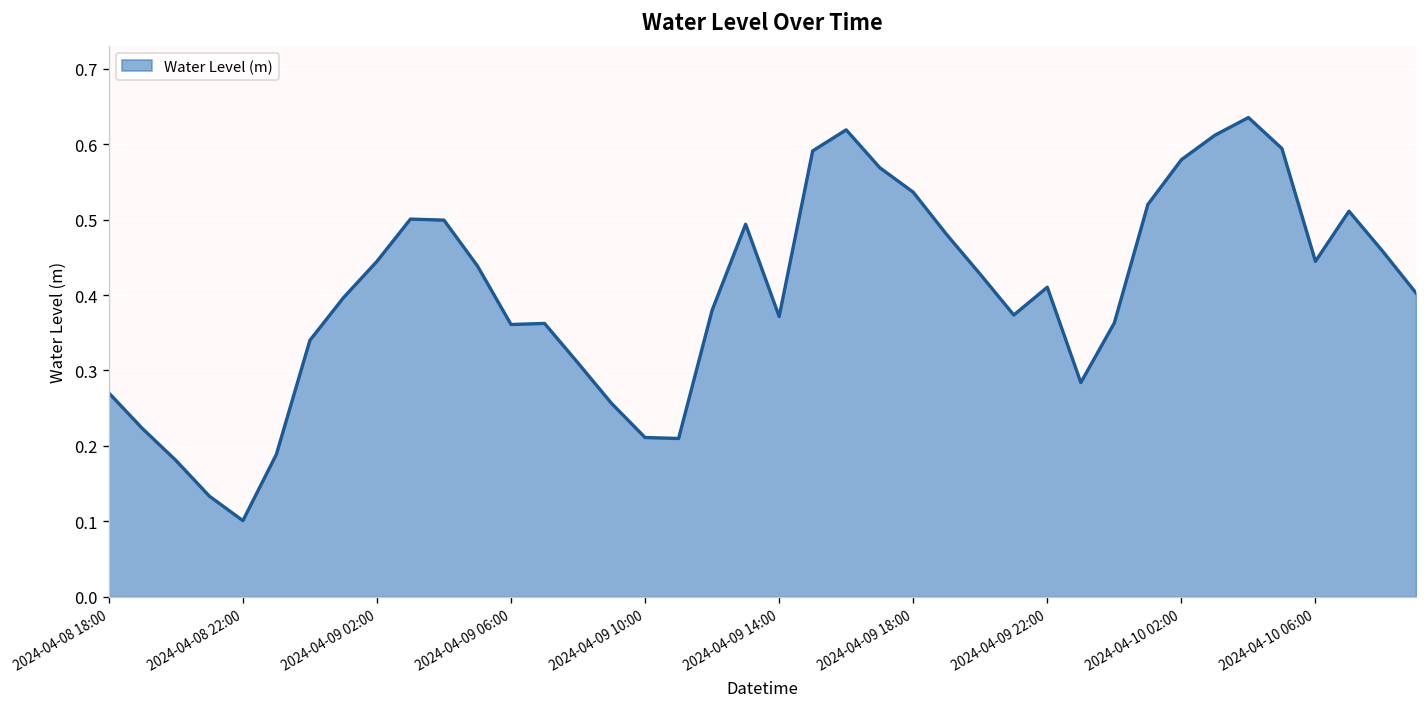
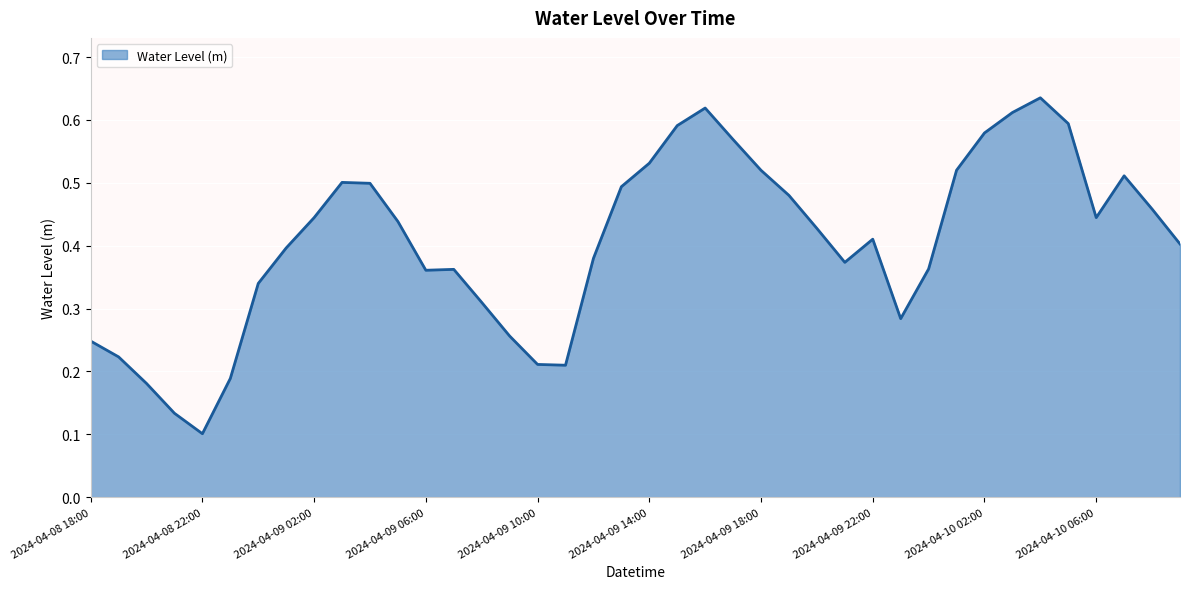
  {
-   "2024-04-08 18:00": 0.27,
+   "2024-04-08 18:00": 0.25,
    "2024-04-08 22:00": 0.10,
    "2024-04-09 02:00": 0.44,
    "2024-04-09 06:00": 0.36,
    "2024-04-09 10:00": 0.21,
-   "2024-04-09 14:00": 0.37,
-   "2024-04-09 18:00": 0.54,
+   "2024-04-09 14:00": 0.53,
+   "2024-04-09 18:00": 0.52,
    "2024-04-09 22:00": 0.41,
    "2024-04-10 02:00": 0.58,
    "2024-04-10 06:00": 0.44
  }
